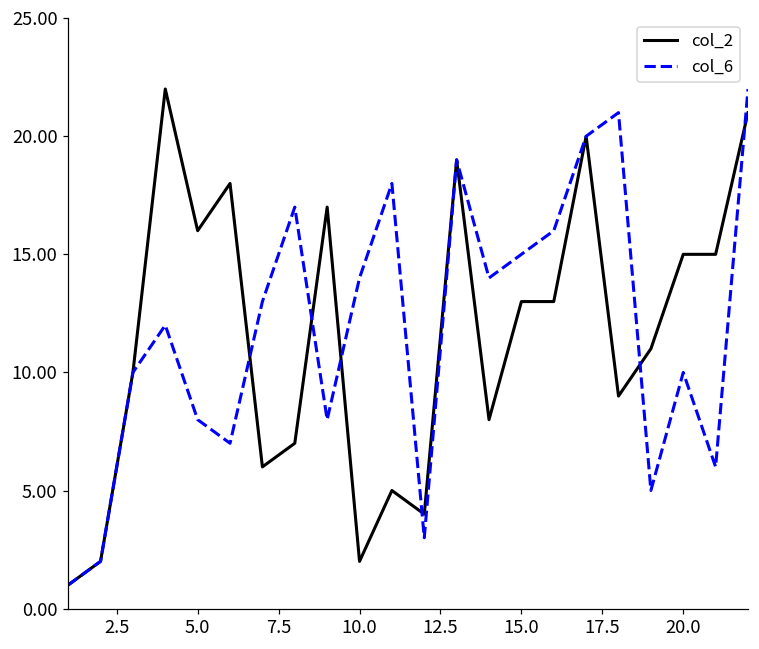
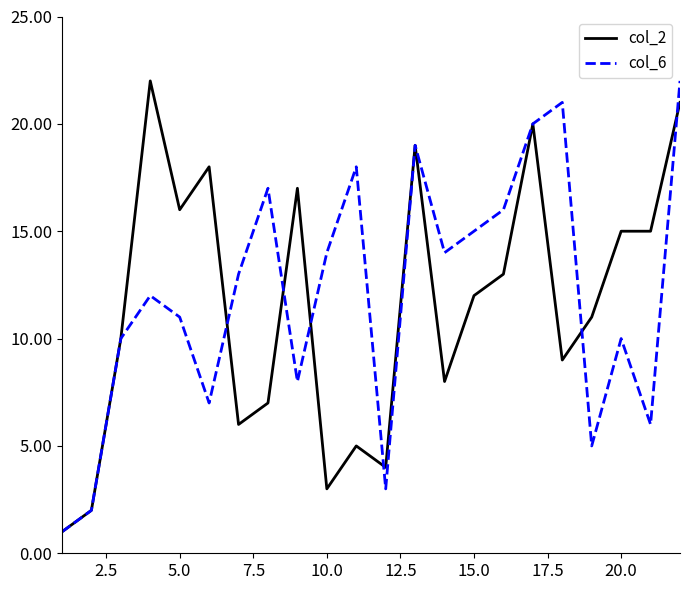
  {
    "col_2": {
      "5.0": 16,
-     "10.0": 2,
-     "15.0": 13,
+     "10.0": 3,
+     "15.0": 12,
      "20.0": 15
    },
    "col_6": {
-     "5.0": 8,
+     "5.0": 11,
      "10.0": 14,
      "15.0": 15,
      "20.0": 10
    }
  }
